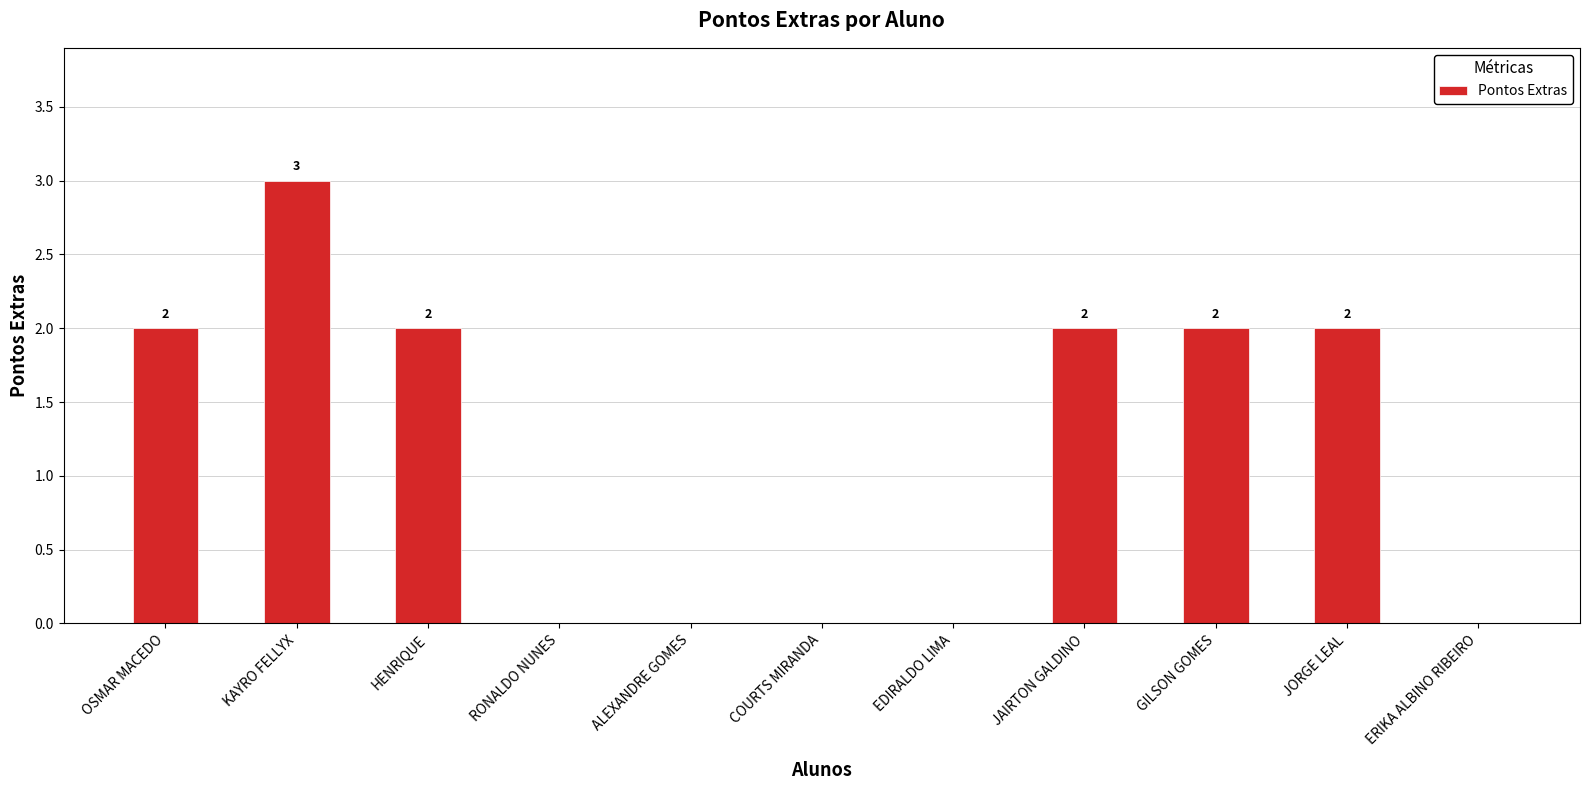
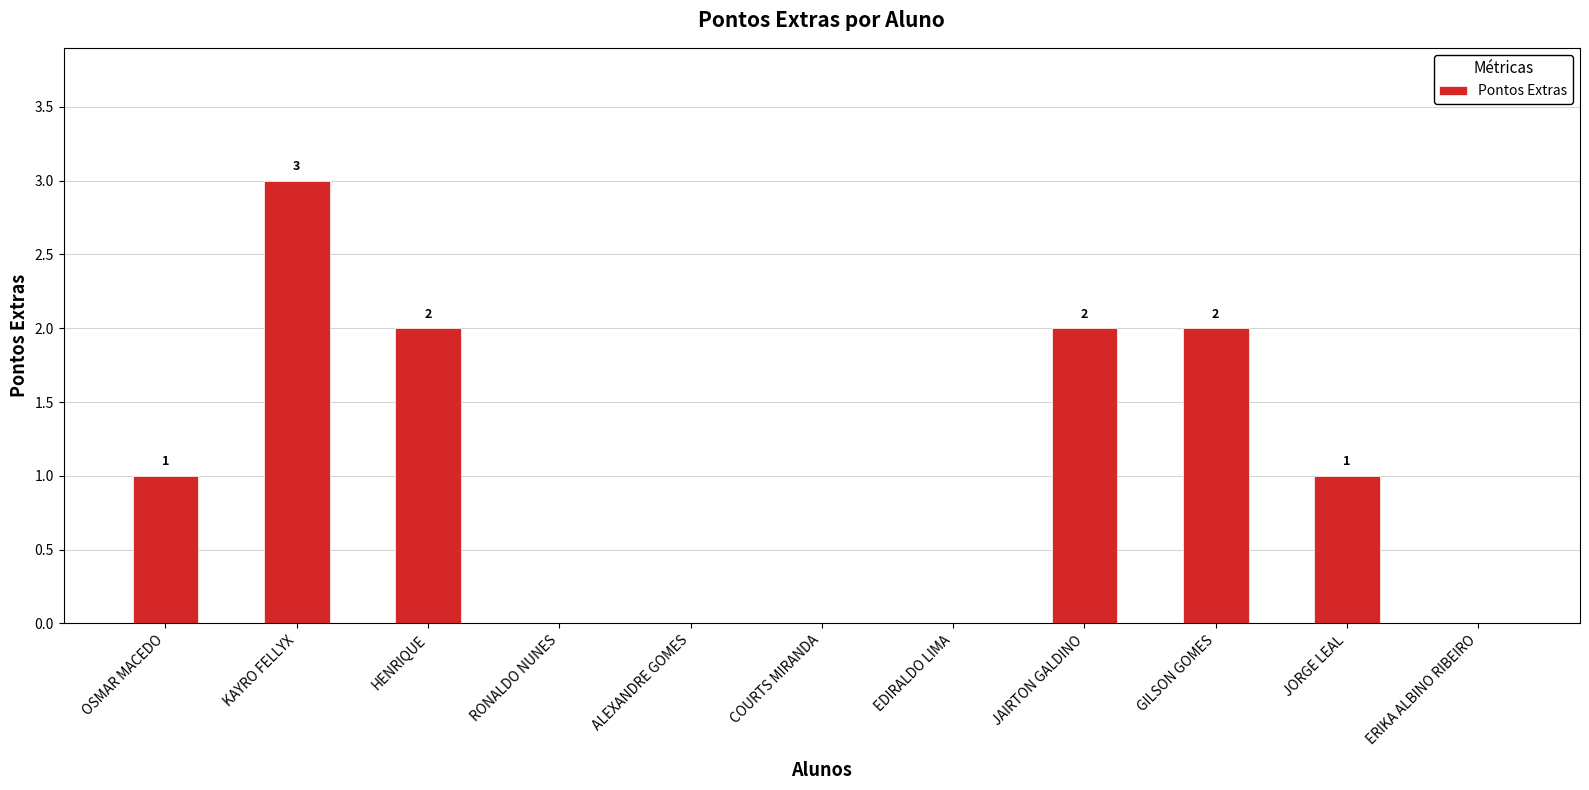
  {
-   "OSMAR MACEDO": 2,
+   "OSMAR MACEDO": 1,
    "KAYRO FELLYX": 3,
    "HENRIQUE": 2,
    "JAIRTON GALDINO": 2,
    "GILSON GOMES": 2,
-   "JORGE LEAL": 2
+   "JORGE LEAL": 1
  }
